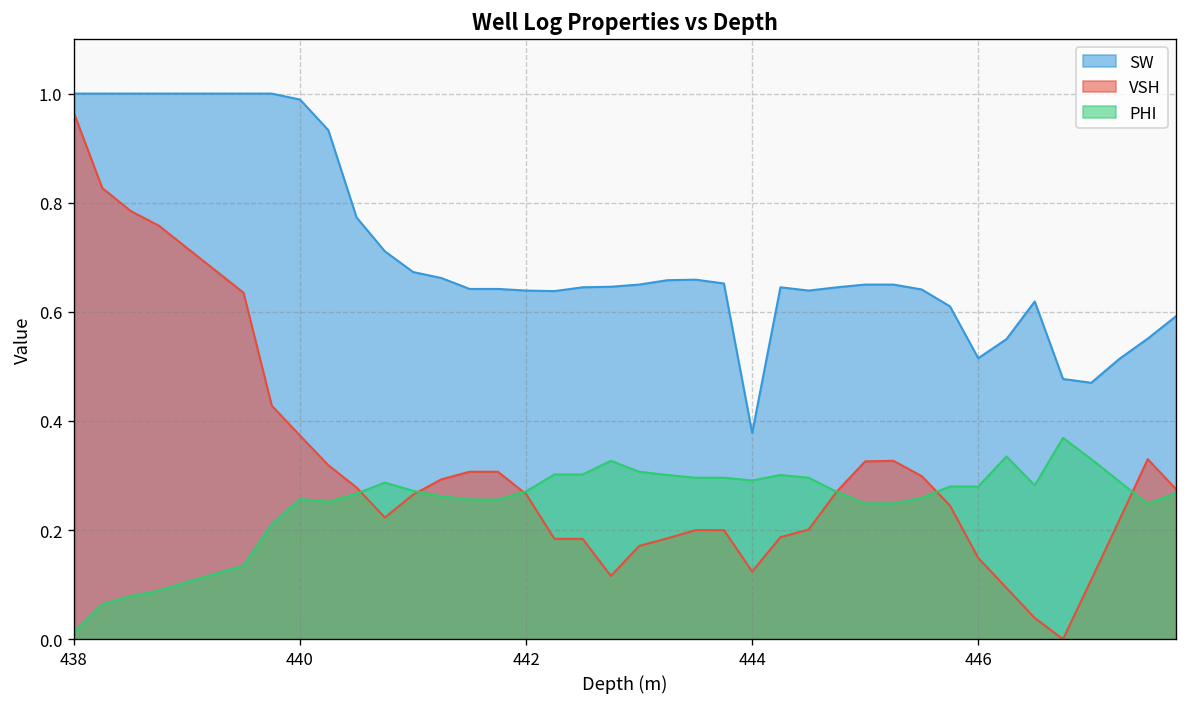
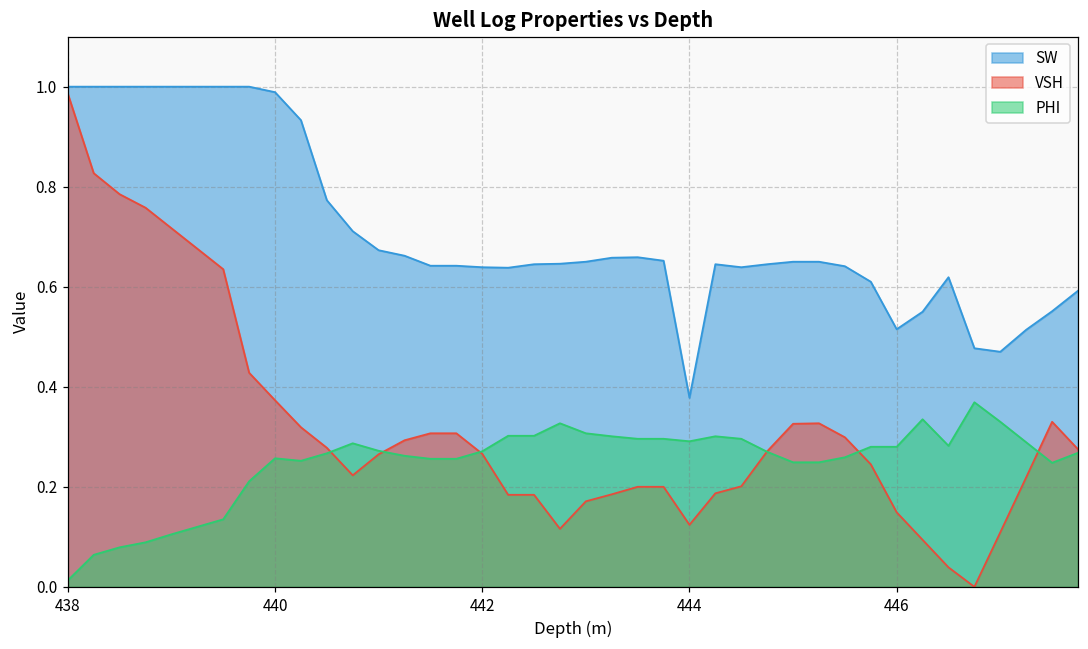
  {
    "SW": {
      "438": 1.00,
      "440": 0.99,
      "442": 0.64,
      "444": 0.38,
      "446": 0.52
    },
    "VSH": {
-     "438": 0.96,
+     "438": 0.99,
      "440": 0.37,
      "444": 0.12,
      "446": 0.15
    },
    "PHI": {
      "438": 0.01,
      "440": 0.26,
      "444": 0.29,
      "446": 0.28
    }
  }
